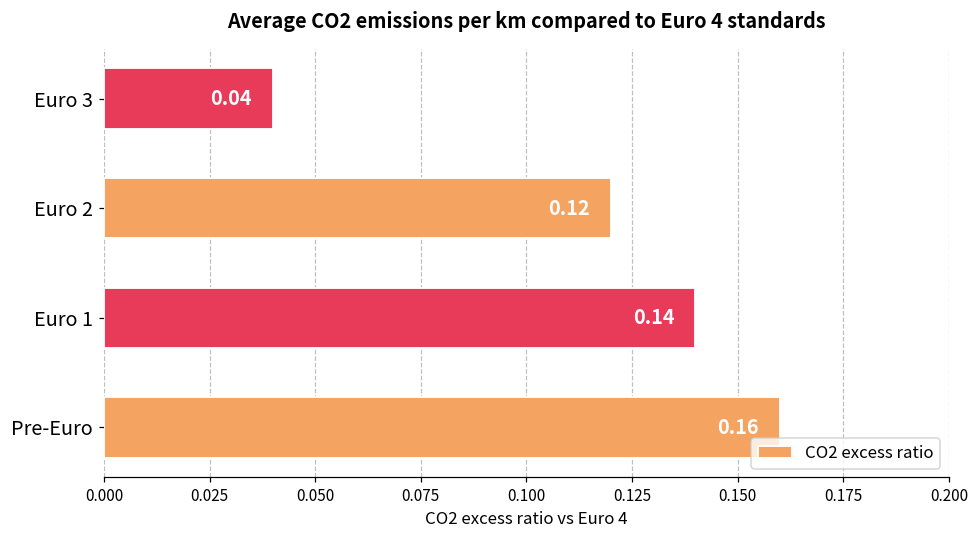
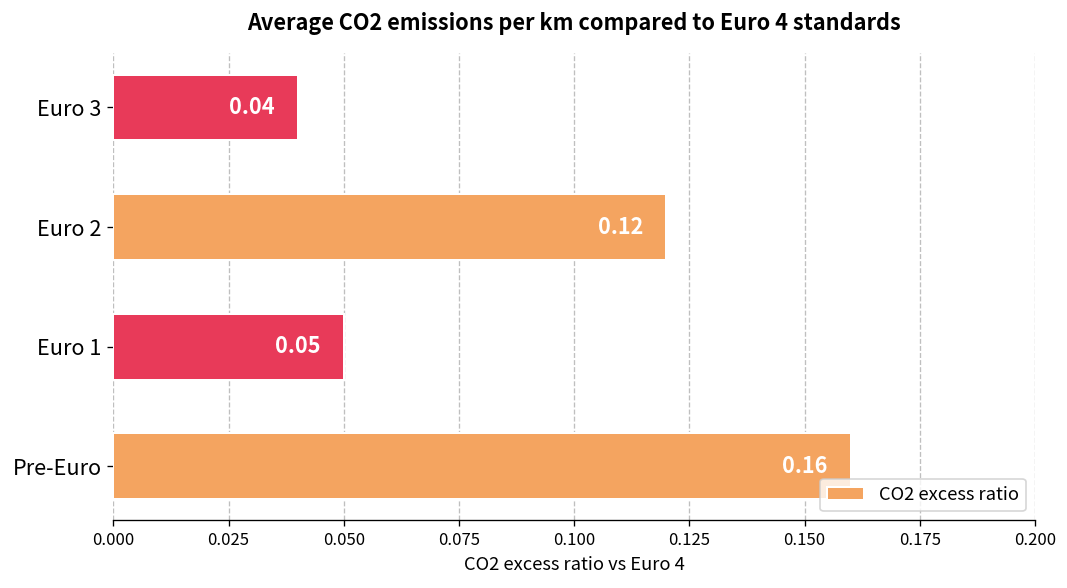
  {
    "Euro 3": 0.04,
    "Euro 2": 0.12,
-   "Euro 1": 0.14
+   "Euro 1": 0.05
  }
